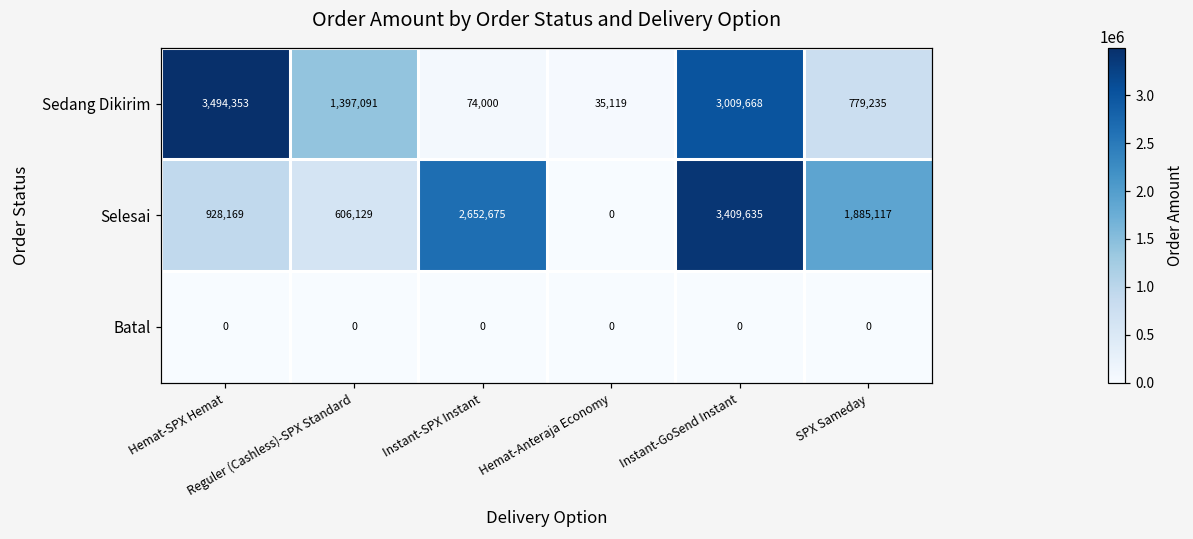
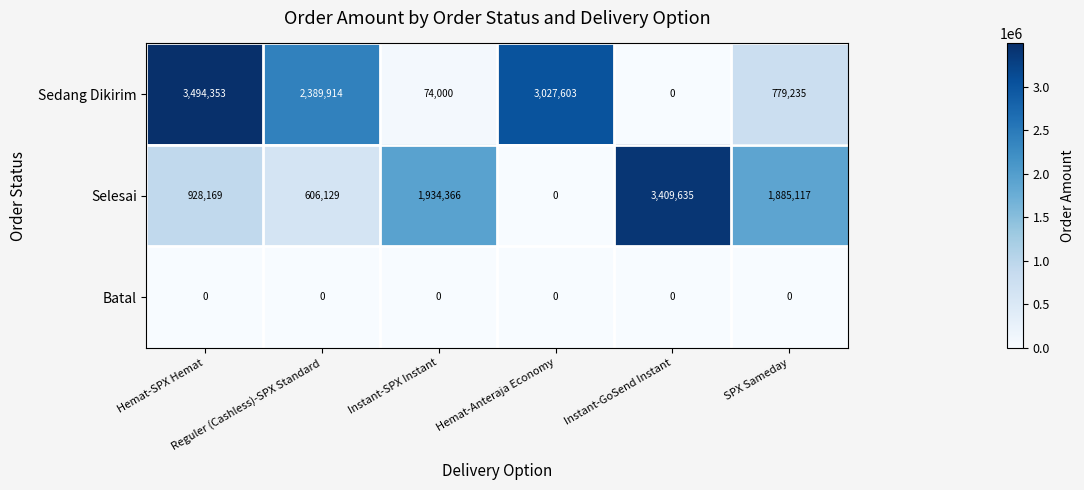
  {
    "Sedang Dikirim": {
      "Hemat-SPX Hemat": "3,494,353",
-     "Reguler (Cashless)-SPX Standard": "1,397,091",
+     "Reguler (Cashless)-SPX Standard": "2,389,914",
      "Instant-SPX Instant": "74,000",
-     "Hemat-Anteraja Economy": "35,119",
-     "Instant-GoSend Instant": "3,009,668",
+     "Hemat-Anteraja Economy": "3,027,603",
+     "Instant-GoSend Instant": "0",
      "SPX Sameday": "779,235"
    },
    "Selesai": {
      "Hemat-SPX Hemat": "928,169",
      "Reguler (Cashless)-SPX Standard": "606,129",
-     "Instant-SPX Instant": "2,652,675",
+     "Instant-SPX Instant": "1,934,366",
      "Hemat-Anteraja Economy": "0",
      "Instant-GoSend Instant": "3,409,635",
      "SPX Sameday": "1,885,117"
    },
    "Batal": {
      "Hemat-SPX Hemat": "0",
      "Reguler (Cashless)-SPX Standard": "0",
      "Instant-SPX Instant": "0",
      "Hemat-Anteraja Economy": "0",
      "Instant-GoSend Instant": "0",
      "SPX Sameday": "0"
    }
  }
